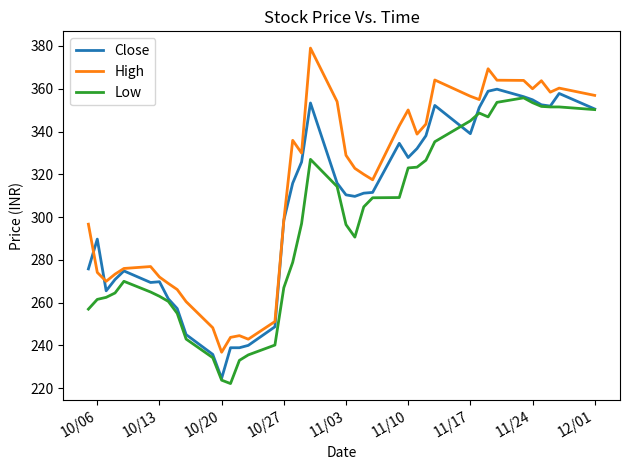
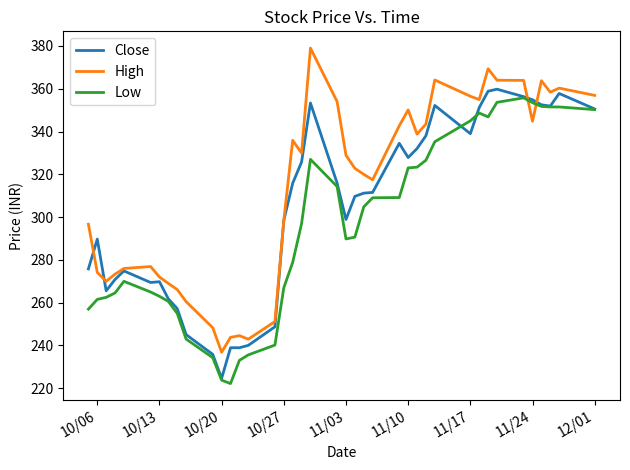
  {
    "Close": {
      "10/06": 290,
      "10/13": 270,
-     "11/03": 310,
+     "11/03": 299,
      "11/10": 328,
      "11/17": 339,
      "11/24": 355
    },
    "High": {
      "10/06": 274,
      "10/13": 272,
      "10/20": 237,
      "11/03": 329,
      "11/10": 350,
      "11/17": 357,
-     "11/24": 360,
+     "11/24": 345,
      "12/01": 357
    },
    "Low": {
      "10/06": 262,
      "10/13": 263,
      "10/27": 267,
-     "11/03": 297,
+     "11/03": 290,
      "11/10": 323,
      "11/17": 345,
      "11/24": 354
    }
  }
